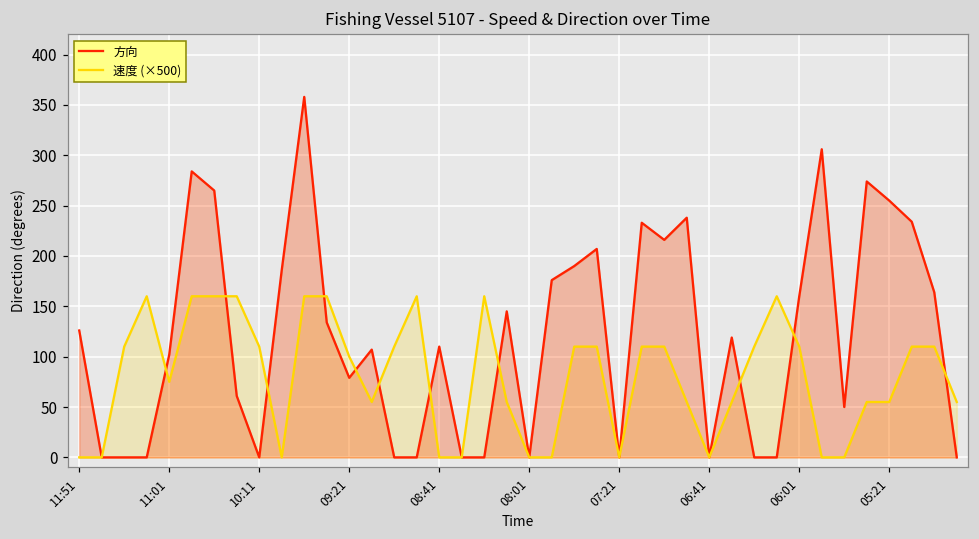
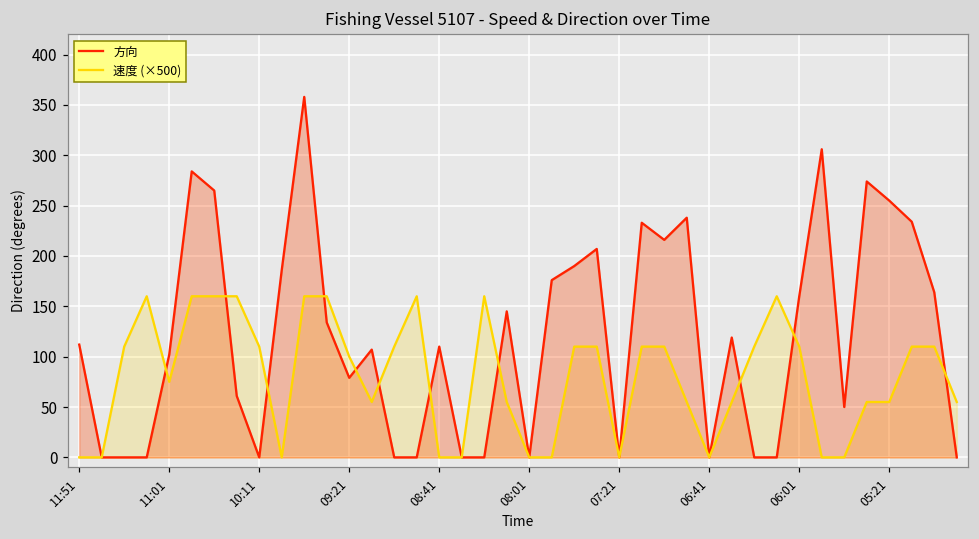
  {
    "方向": {
-     "11:51": 130,
+     "11:51": 110,
      "11:01": 100,
      "10:11": 0,
      "09:21": 80,
      "08:41": 110,
      "06:01": 160,
      "05:21": 260
    },
    "速度 (×500)": {
      "11:51": 0,
      "11:01": 80,
      "10:11": 110,
      "09:21": 100,
      "08:41": 0,
      "06:01": 110,
      "05:21": 60
    }
  }
